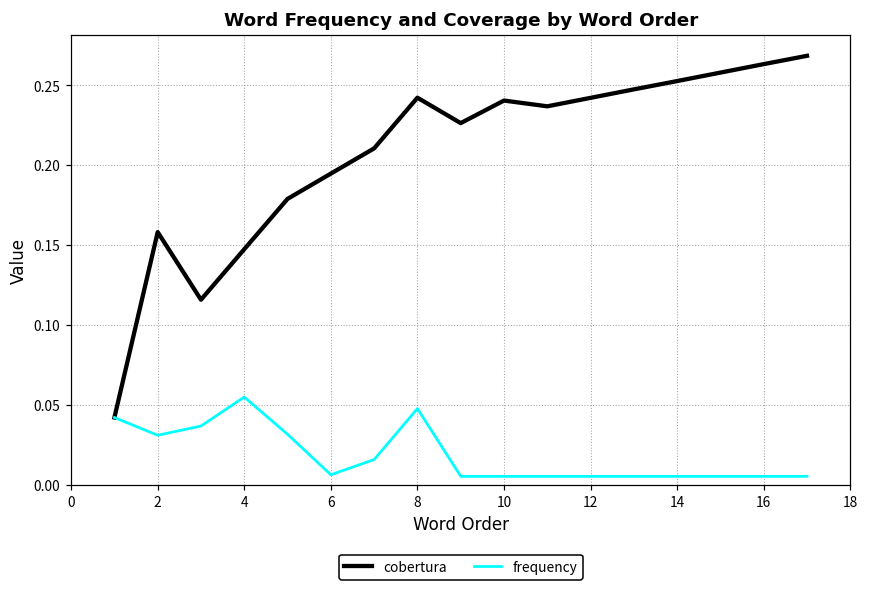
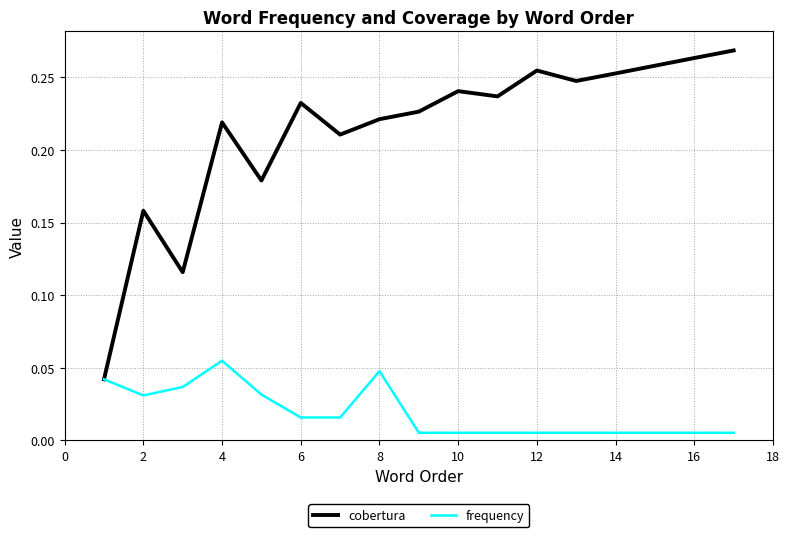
  {
    "cobertura": {
      "2": 0.158,
-     "4": 0.147,
-     "6": 0.195,
-     "8": 0.242,
+     "4": 0.219,
+     "6": 0.232,
+     "8": 0.221,
      "10": 0.240,
-     "12": 0.242,
+     "12": 0.255,
      "14": 0.253,
      "16": 0.263
    },
    "frequency": {
      "2": 0.031,
      "4": 0.055,
-     "6": 0.006,
+     "6": 0.016,
      "8": 0.048,
      "10": 0.005,
      "12": 0.005,
      "14": 0.005,
      "16": 0.005
    }
  }
